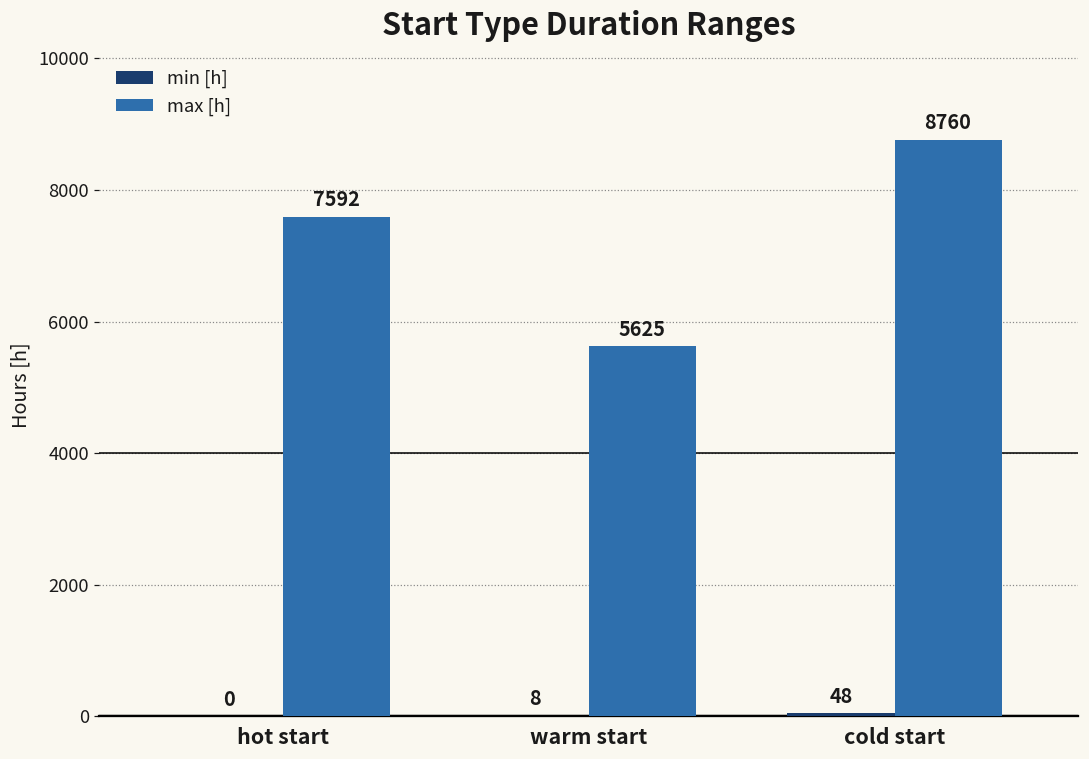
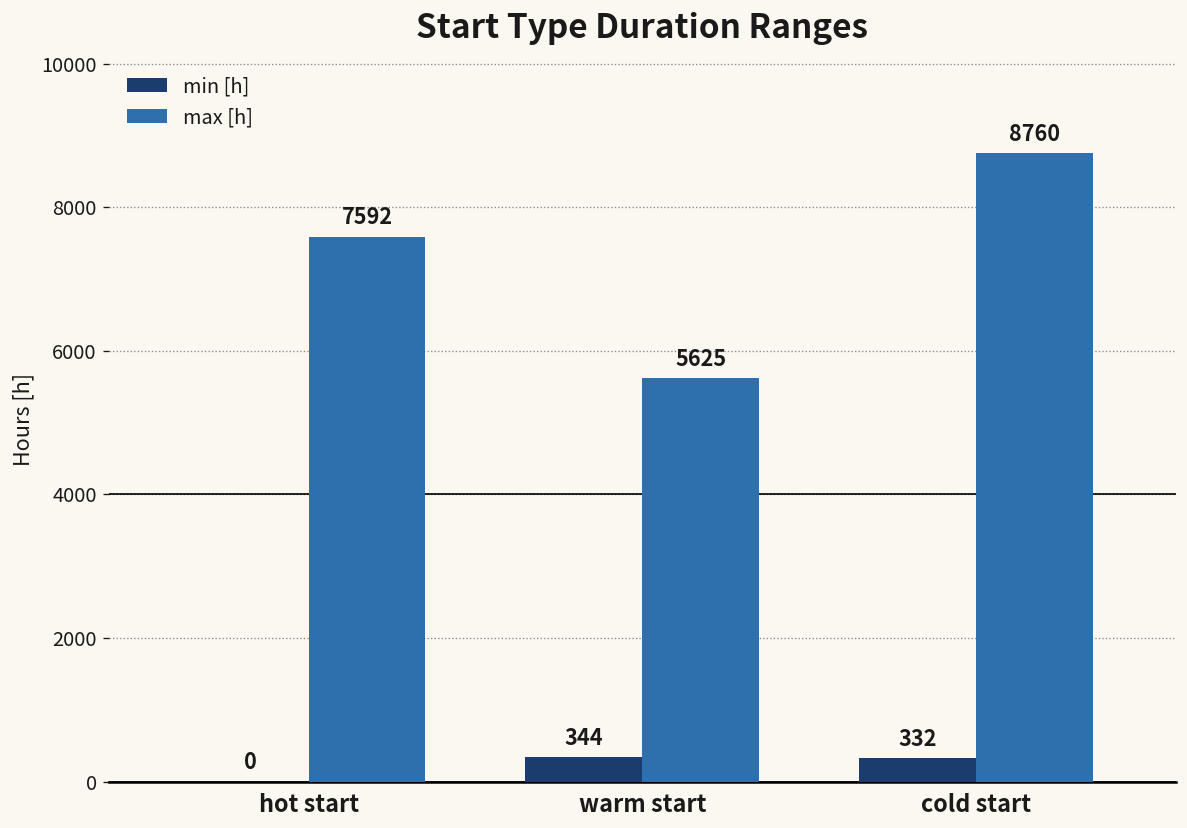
  {
    "min [h]": {
      "hot start": 0,
-     "warm start": 8,
-     "cold start": 48
+     "warm start": 344,
+     "cold start": 332
    },
    "max [h]": {
      "hot start": 7592,
      "warm start": 5625,
      "cold start": 8760
    }
  }
